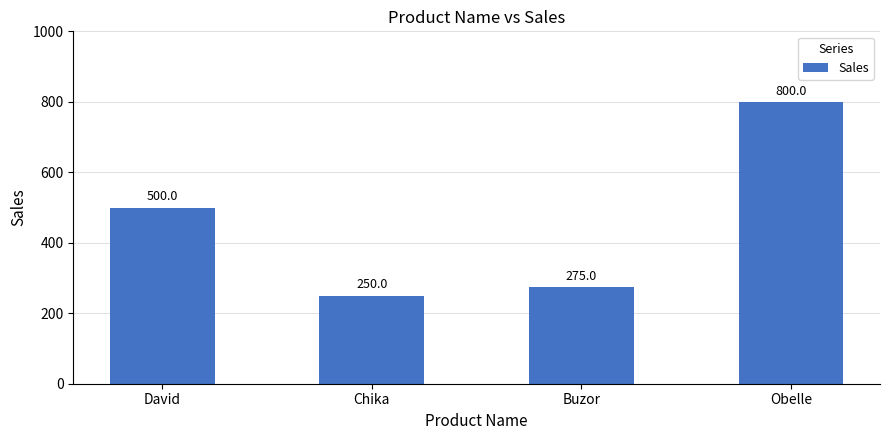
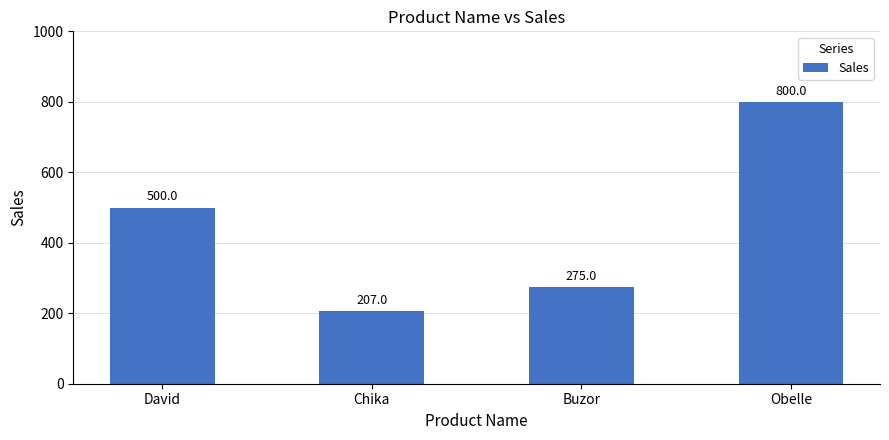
  {
    "David": 500.0,
-   "Chika": 250.0,
+   "Chika": 207.0,
    "Buzor": 275.0,
    "Obelle": 800.0
  }
